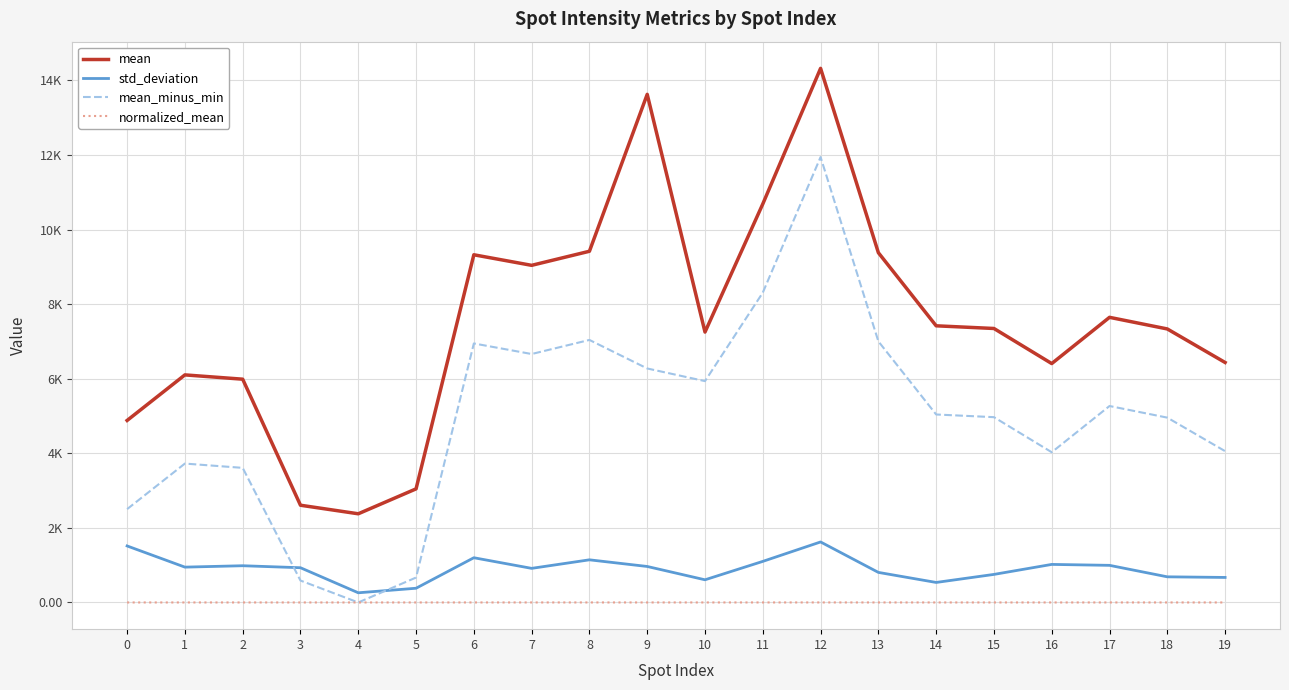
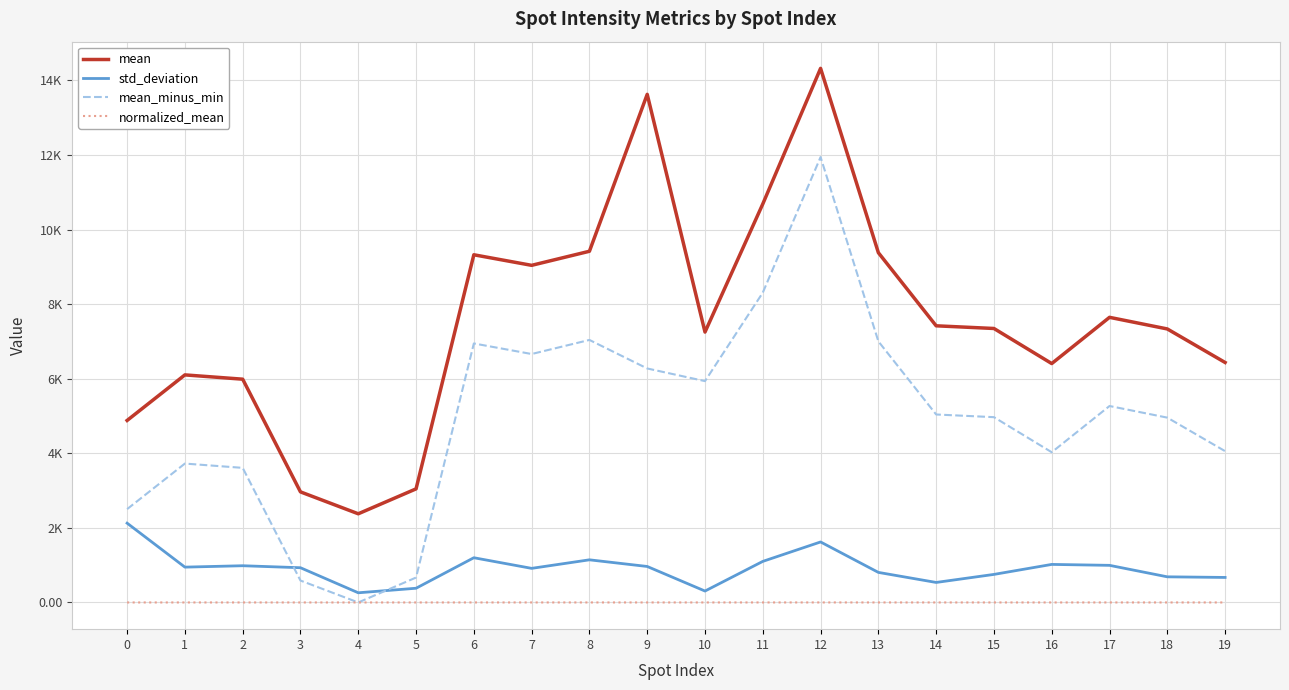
  {
    "mean": {
      "0": 4900,
      "1": 6100,
      "2": 6000,
-     "3": 2600,
+     "3": 3000,
      "4": 2400,
      "5": 3000,
      "6": 9300,
      "7": 9000,
      "8": 9400,
      "9": 13600,
      "10": 7300,
      "11": 10700,
      "12": 14300,
      "13": 9400,
      "14": 7400,
      "15": 7300,
      "16": 6400,
      "17": 7600,
      "18": 7300,
      "19": 6400
    },
    "std_deviation": {
-     "0": 1500,
+     "0": 2100,
      "1": 900,
      "2": 1000,
      "3": 900,
      "4": 300,
      "5": 400,
      "6": 1200,
      "7": 900,
      "8": 1100,
      "9": 1000,
-     "10": 600,
+     "10": 300,
      "11": 1100,
      "12": 1600,
      "13": 800,
      "14": 500,
      "15": 800,
      "16": 1000,
      "17": 1000,
      "18": 700,
      "19": 700
    },
    "mean_minus_min": {
      "0": 2500,
      "1": 3700,
      "2": 3600,
      "3": 600,
      "5": 700,
      "6": 6900,
      "7": 6700,
      "8": 7000,
      "9": 6300,
      "10": 5900,
      "11": 8300,
      "12": 11900,
      "13": 7000,
      "14": 5000,
      "15": 5000,
      "16": 4000,
      "17": 5300,
      "18": 5000,
      "19": 4100
    },
    "normalized_mean": {
      "0": 0,
      "1": 0,
      "2": 0,
      "3": 0,
      "5": 0,
      "6": 0,
      "7": 0,
      "8": 0,
      "9": 0,
      "10": 0,
      "11": 0,
      "12": 0,
      "13": 0,
      "14": 0,
      "15": 0,
      "16": 0,
      "17": 0,
      "18": 0,
      "19": 0
    }
  }
